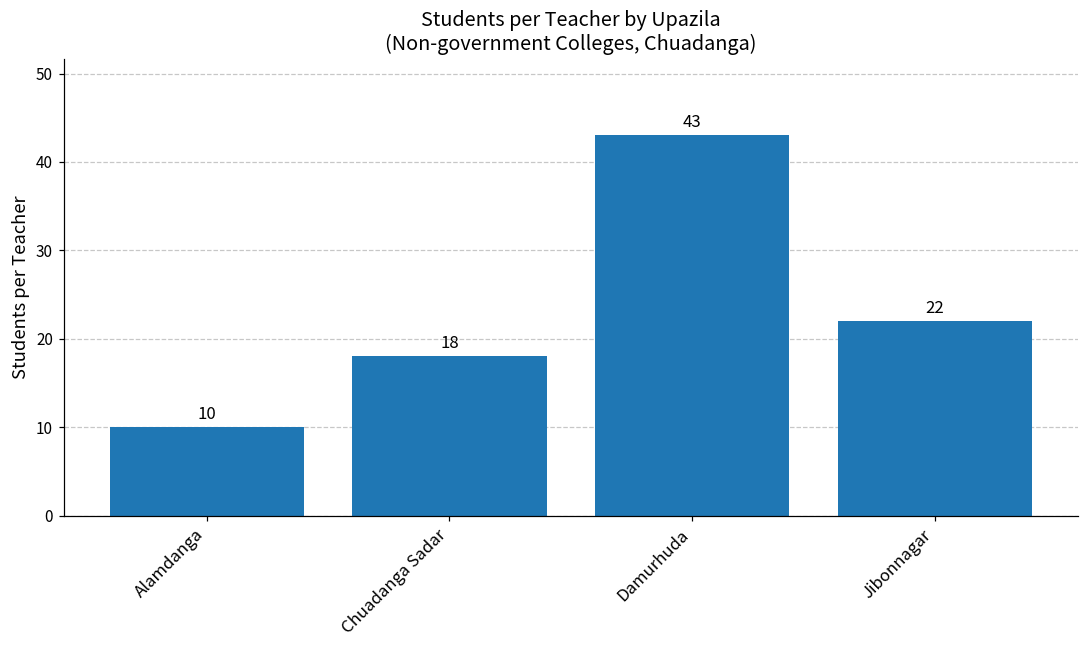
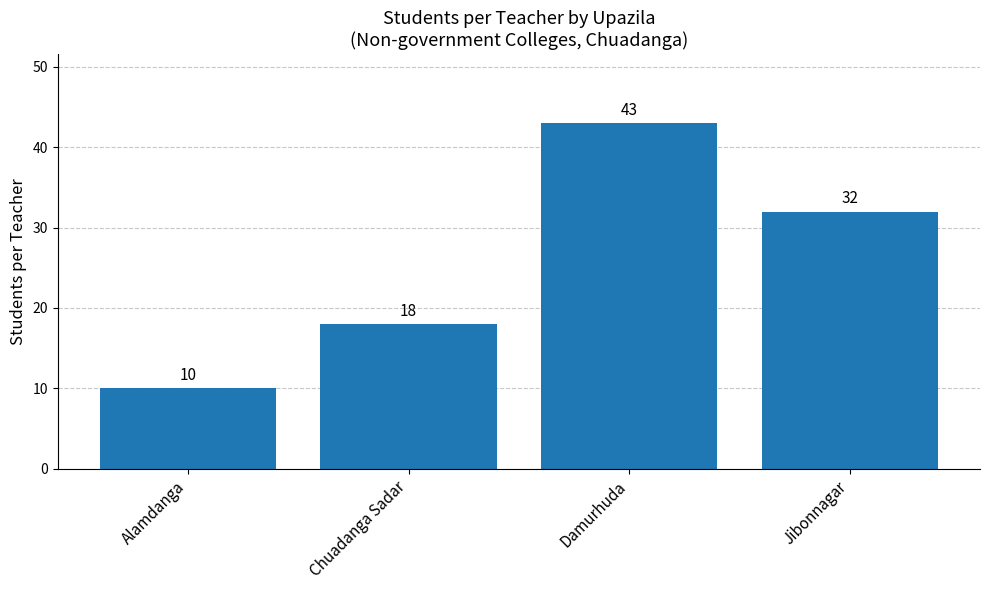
  {
    "Alamdanga": 10,
    "Chuadanga Sadar": 18,
    "Damurhuda": 43,
-   "Jibonnagar": 22
+   "Jibonnagar": 32
  }
